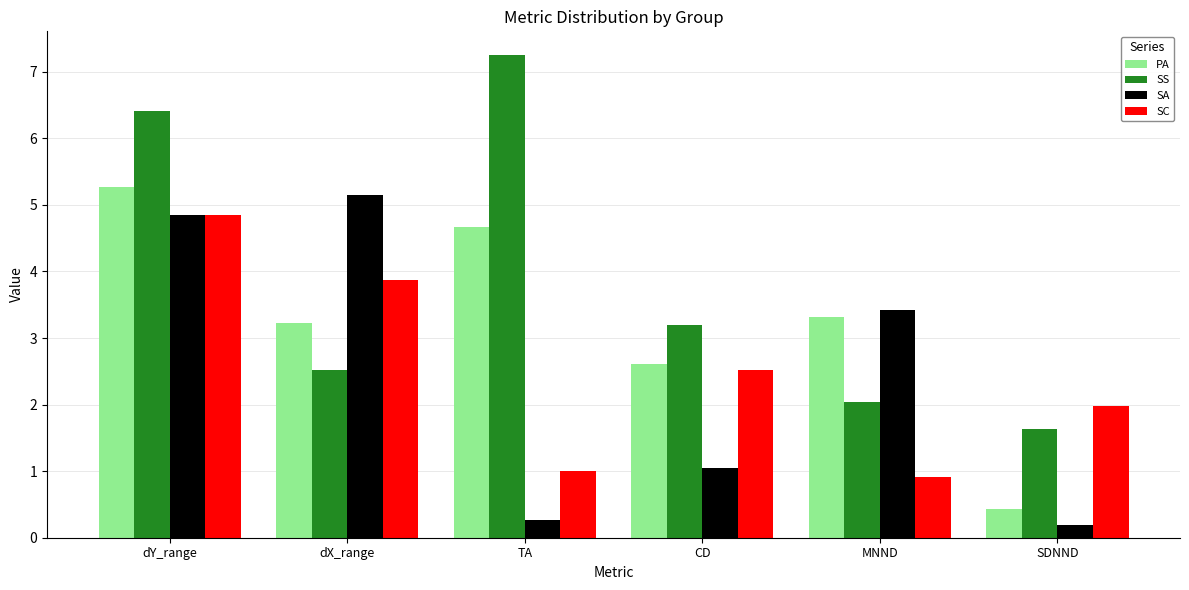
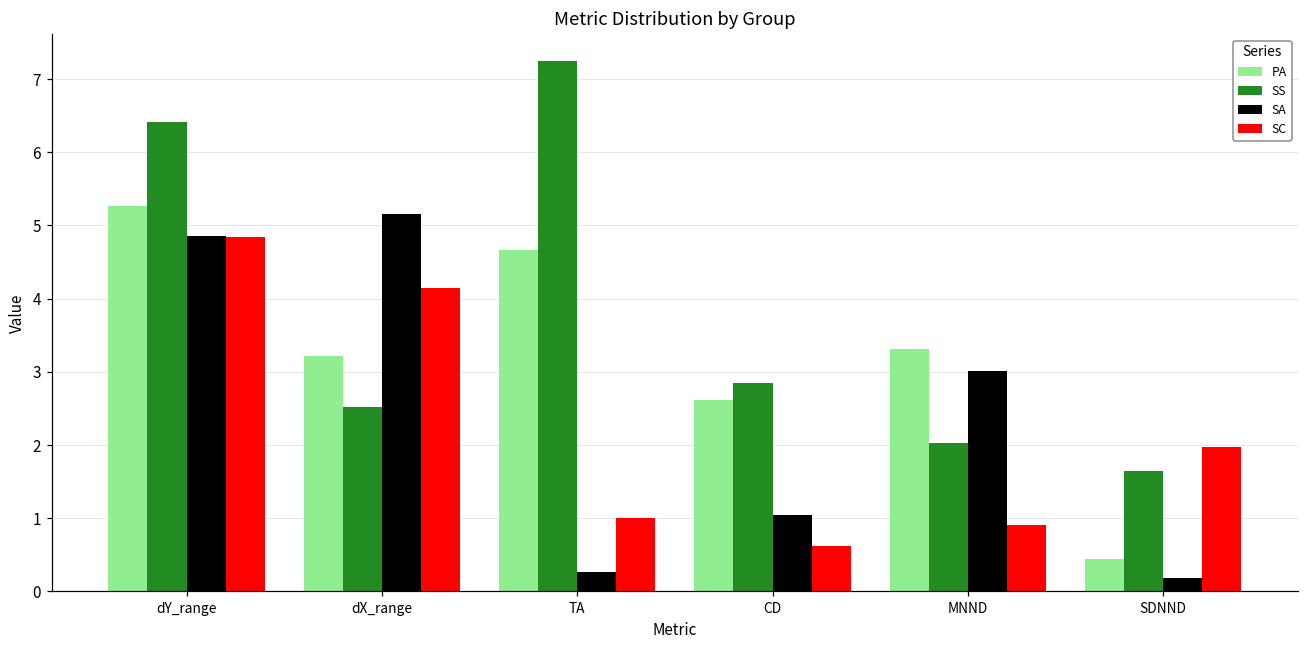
  {
    "PA": {
      "dY_range": 5.3,
      "dX_range": 3.2,
      "TA": 4.7,
      "CD": 2.6,
      "MNND": 3.3,
      "SDNND": 0.4
    },
    "SS": {
      "dY_range": 6.4,
      "dX_range": 2.5,
      "TA": 7.2,
-     "CD": 3.2,
+     "CD": 2.8,
      "MNND": 2.0,
      "SDNND": 1.6
    },
    "SA": {
      "dY_range": 4.8,
      "dX_range": 5.2,
      "TA": 0.3,
      "CD": 1.0,
-     "MNND": 3.4,
+     "MNND": 3.0,
      "SDNND": 0.2
    },
    "SC": {
      "dY_range": 4.8,
-     "dX_range": 3.9,
+     "dX_range": 4.1,
      "TA": 1.0,
-     "CD": 2.5,
+     "CD": 0.6,
      "MNND": 0.9,
      "SDNND": 2.0
    }
  }
